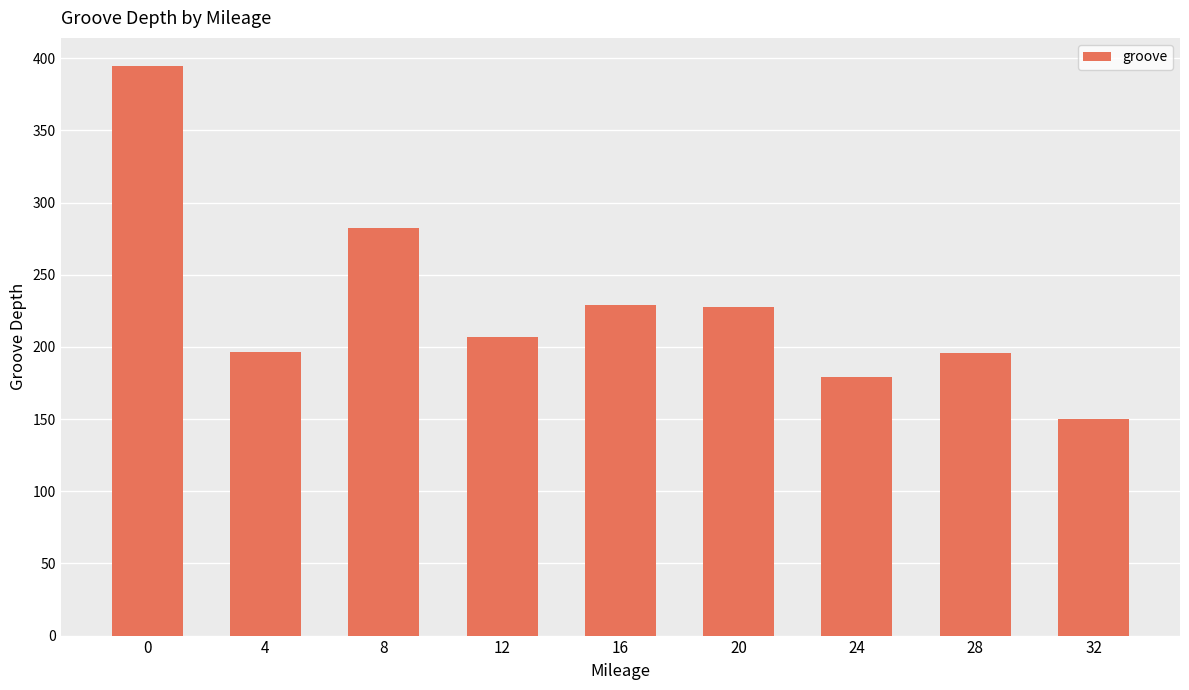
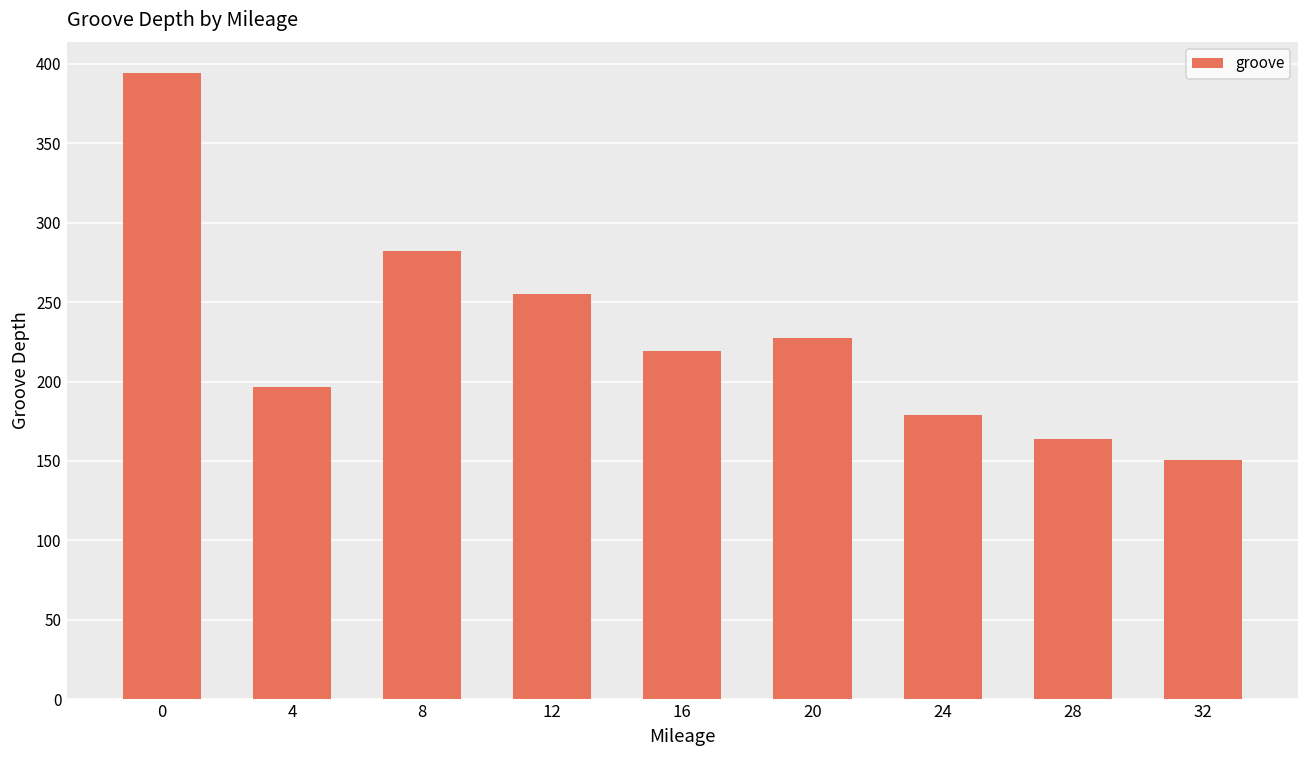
  {
    "0": 394,
    "4": 196,
    "8": 282,
-   "12": 207,
-   "16": 229,
+   "12": 255,
+   "16": 219,
    "20": 227,
    "24": 179,
-   "28": 196,
+   "28": 164,
    "32": 150
  }
